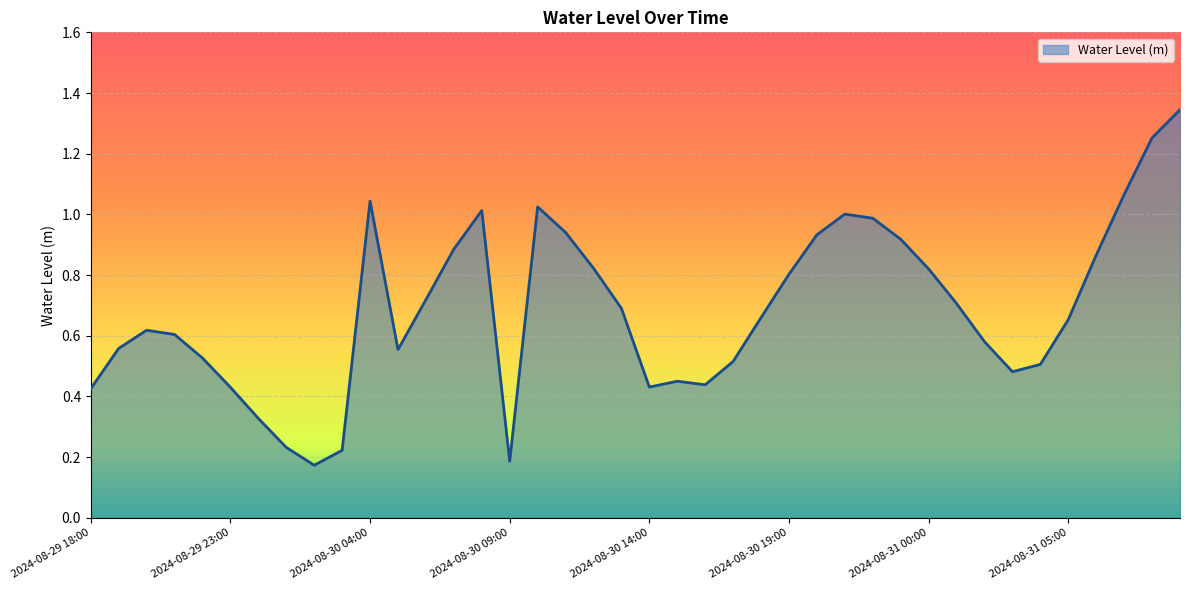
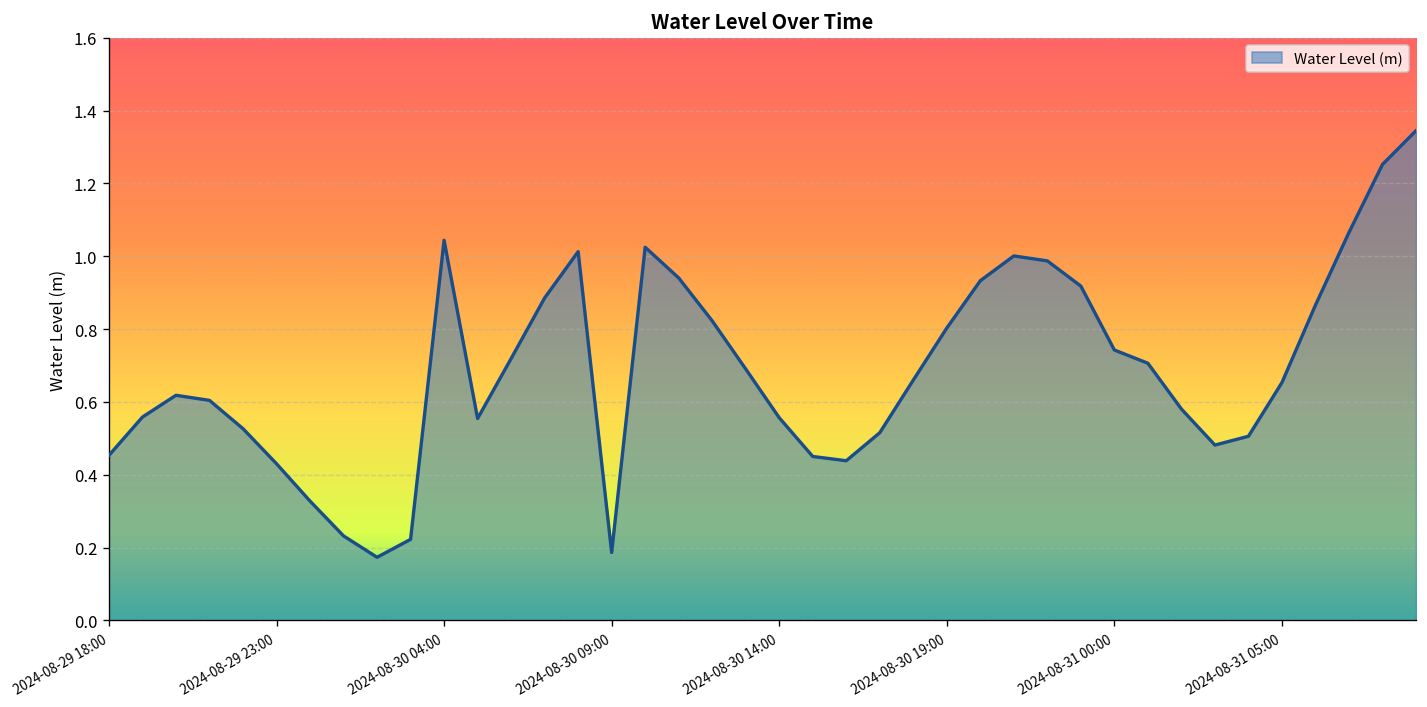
  {
-   "2024-08-29 18:00": 0.43,
+   "2024-08-29 18:00": 0.45,
    "2024-08-29 23:00": 0.43,
    "2024-08-30 04:00": 1.04,
    "2024-08-30 09:00": 0.19,
-   "2024-08-30 14:00": 0.43,
+   "2024-08-30 14:00": 0.56,
    "2024-08-30 19:00": 0.80,
-   "2024-08-31 00:00": 0.82,
+   "2024-08-31 00:00": 0.74,
    "2024-08-31 05:00": 0.65
  }
